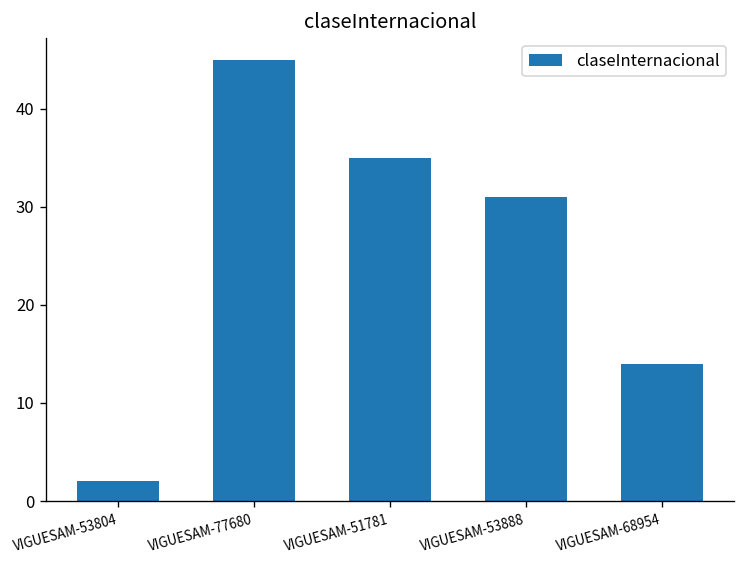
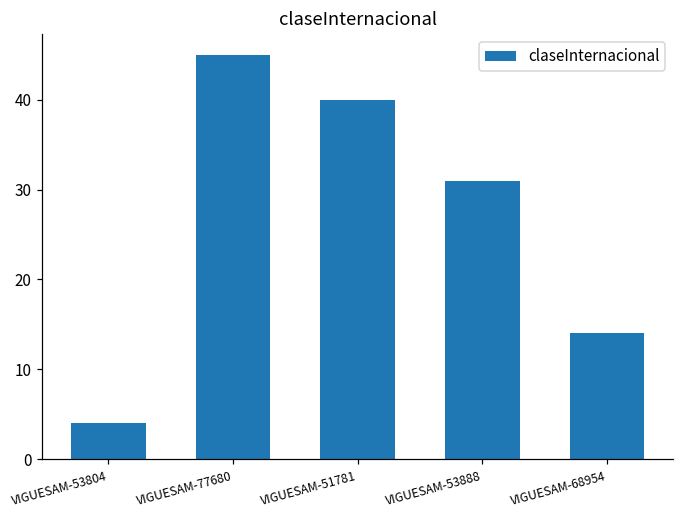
  {
-   "VIGUESAM-53804": 2,
+   "VIGUESAM-53804": 4,
    "VIGUESAM-77680": 45,
-   "VIGUESAM-51781": 35,
+   "VIGUESAM-51781": 40,
    "VIGUESAM-53888": 31,
    "VIGUESAM-68954": 14
  }
